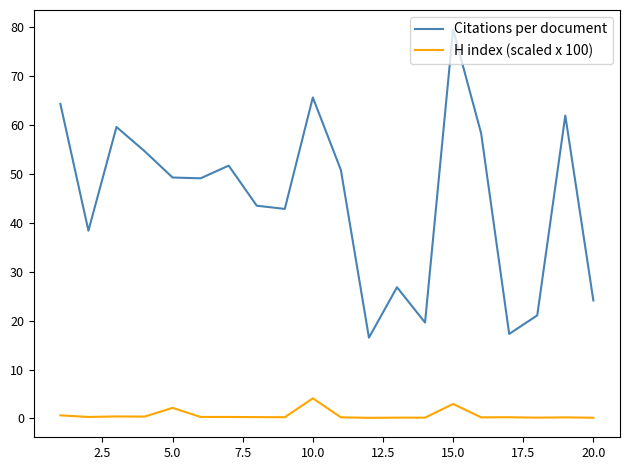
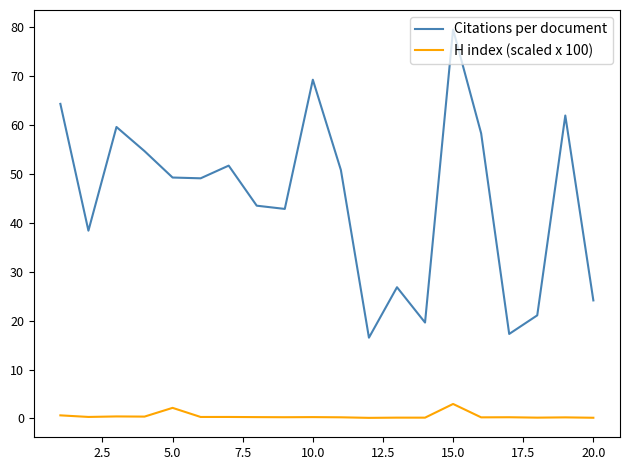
  {
    "Citations per document": {
      "5.0": 49,
-     "10.0": 66,
+     "10.0": 69,
      "20.0": 24
    },
    "H index (scaled x 100)": {
      "5.0": 2,
-     "10.0": 4,
+     "10.0": 0,
      "15.0": 3,
      "20.0": 0
    }
  }
